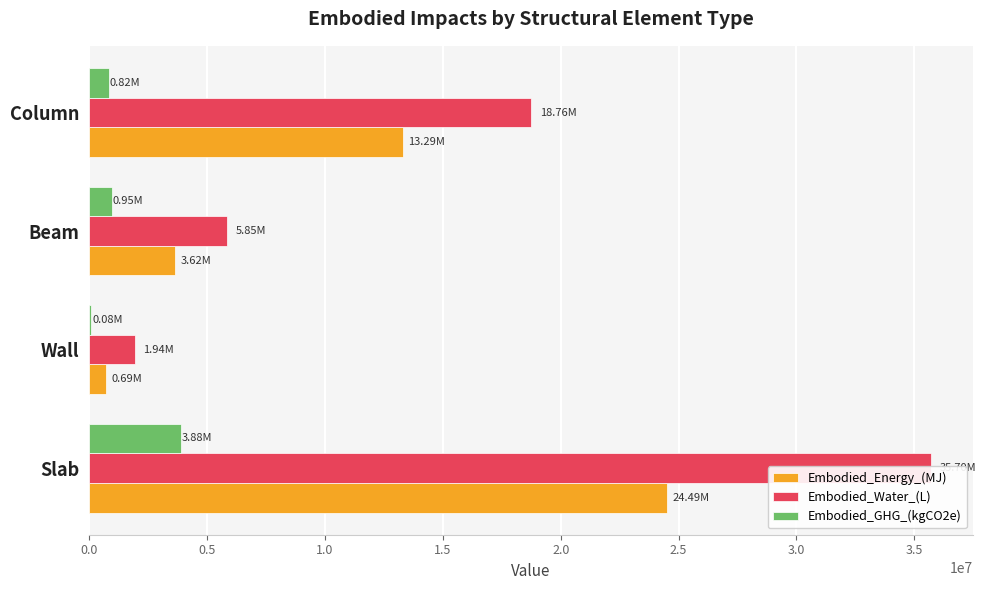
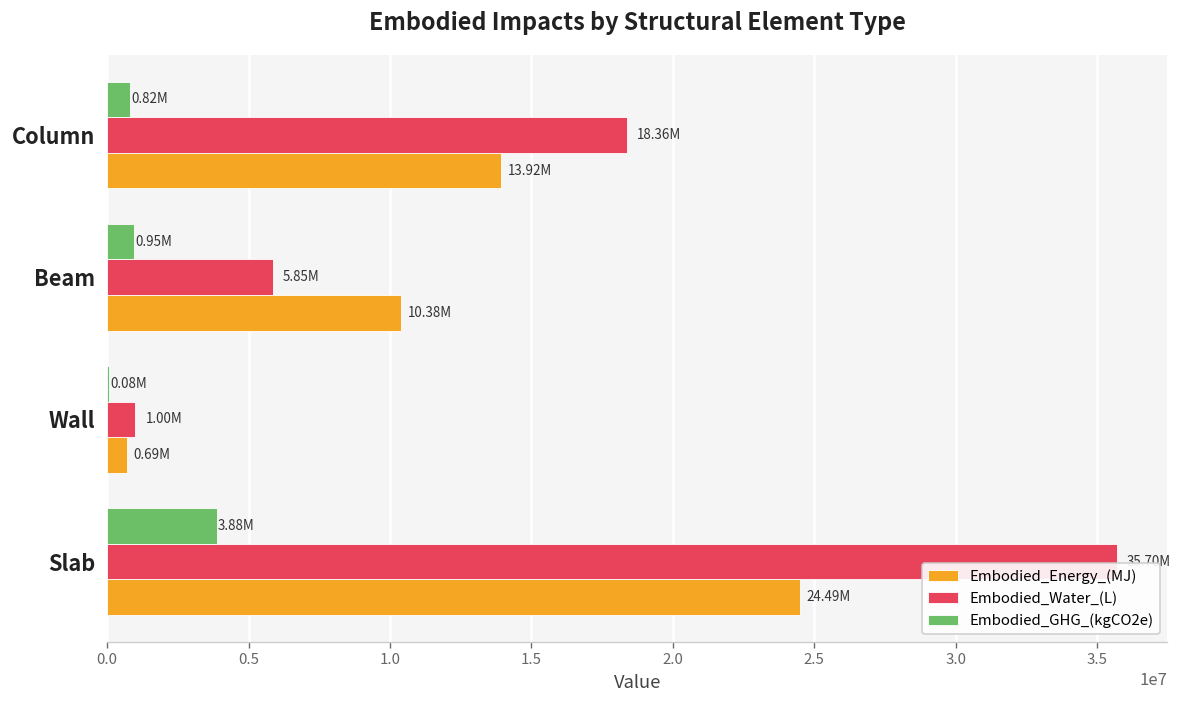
  {
    "Embodied_Energy_(MJ)": {
-     "Column": "13.29M",
-     "Beam": "3.62M",
+     "Column": "13.92M",
+     "Beam": "10.38M",
      "Wall": "0.69M",
      "Slab": "24.49M"
    },
    "Embodied_Water_(L)": {
-     "Column": "18.76M",
+     "Column": "18.36M",
      "Beam": "5.85M",
-     "Wall": "1.94M"
+     "Wall": "1.00M"
    },
    "Embodied_GHG_(kgCO2e)": {
      "Column": "0.82M",
      "Beam": "0.95M",
      "Wall": "0.08M",
      "Slab": "3.88M"
    }
  }
